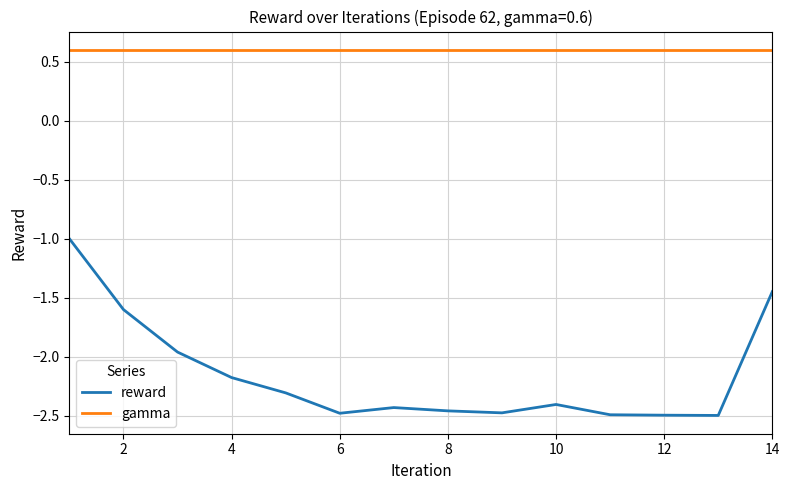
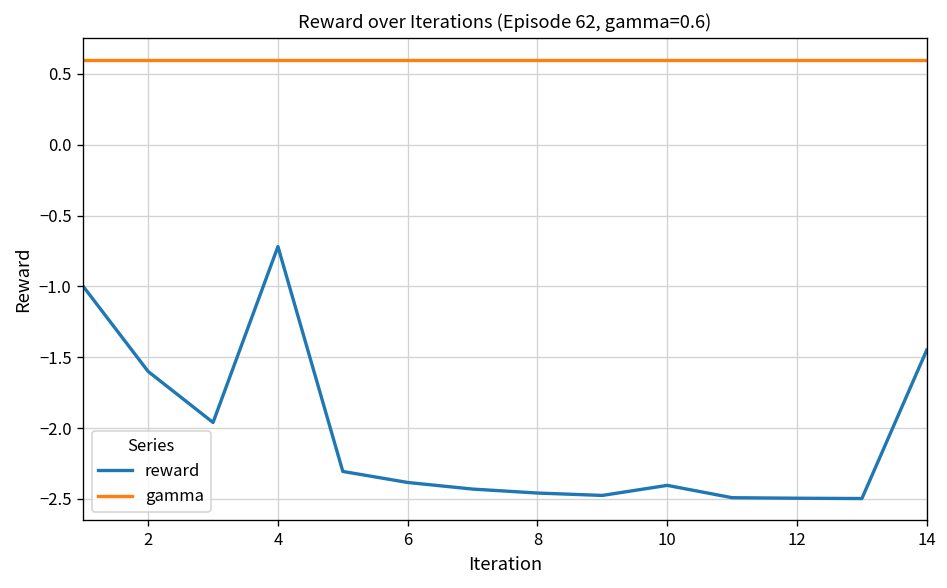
  {
    "reward": {
      "2": -1.60,
-     "4": -2.18,
-     "6": -2.48,
+     "4": -0.72,
+     "6": -2.38,
      "8": -2.46,
      "10": -2.40,
      "12": -2.49,
      "14": -1.45
    },
    "gamma": {
      "2": 0.60,
      "4": 0.60,
      "6": 0.60,
      "8": 0.60,
      "10": 0.60,
      "12": 0.60,
      "14": 0.60
    }
  }
